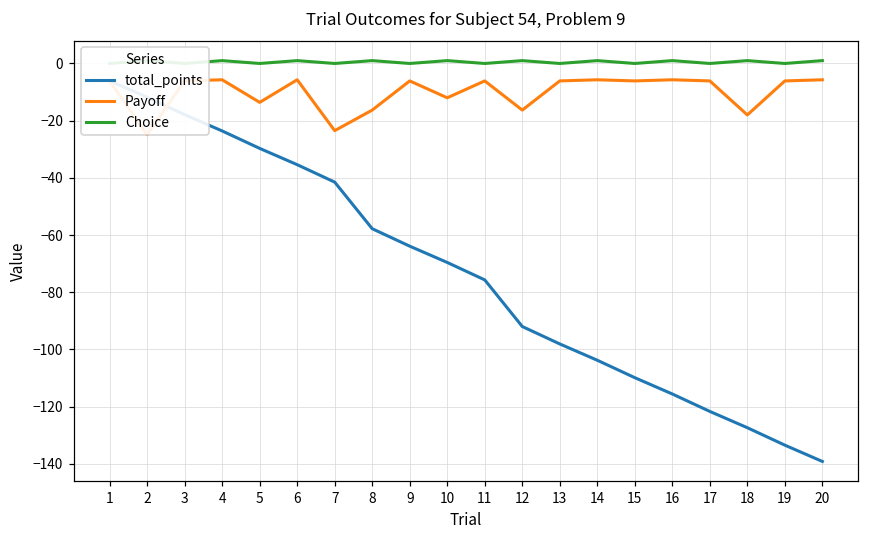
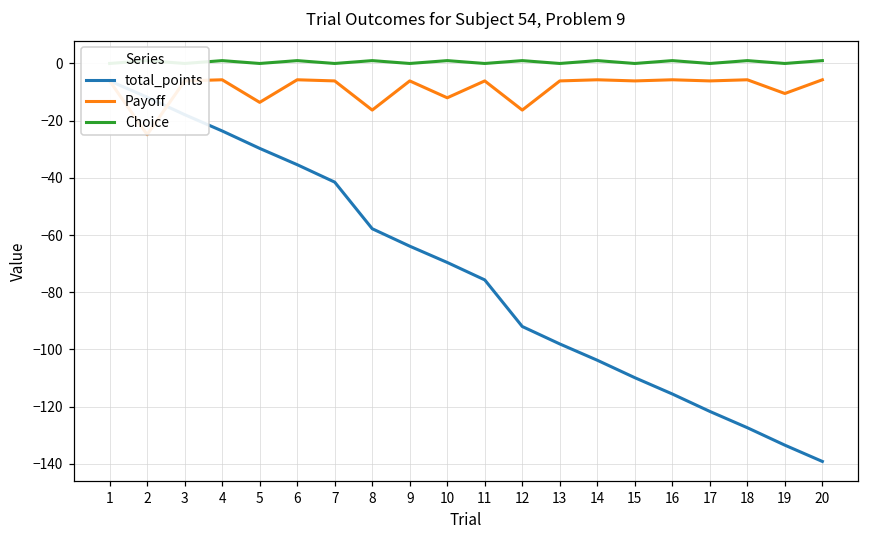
  {
    "total_points": {
      "4": -24,
      "5": -30,
      "6": -35,
      "7": -42,
      "8": -58,
      "9": -64,
      "10": -70,
      "11": -76,
      "12": -92,
      "13": -98,
      "14": -104,
      "15": -110,
      "16": -116,
      "17": -122,
      "18": -127,
      "19": -134,
      "20": -139
    },
    "Payoff": {
      "4": -6,
      "5": -14,
      "6": -6,
-     "7": -24,
+     "7": -6,
      "8": -16,
      "9": -6,
      "10": -12,
      "11": -6,
      "12": -16,
      "13": -6,
      "14": -6,
      "15": -6,
      "16": -6,
      "17": -6,
-     "18": -18,
-     "19": -6,
+     "18": -6,
+     "19": -11,
      "20": -6
    },
    "Choice": {
      "4": 1,
      "5": 0,
      "6": 1,
      "7": 0,
      "8": 1,
      "9": 0,
      "10": 1,
      "11": 0,
      "12": 1,
      "13": 0,
      "14": 1,
      "15": 0,
      "16": 1,
      "17": 0,
      "18": 1,
      "19": 0,
      "20": 1
    }
  }
